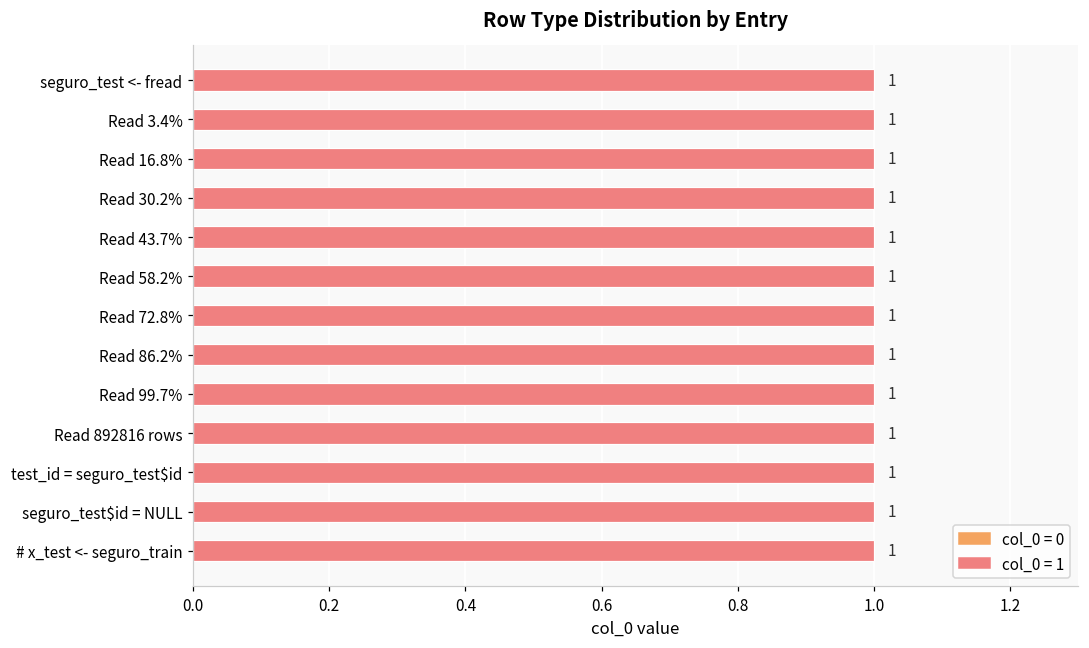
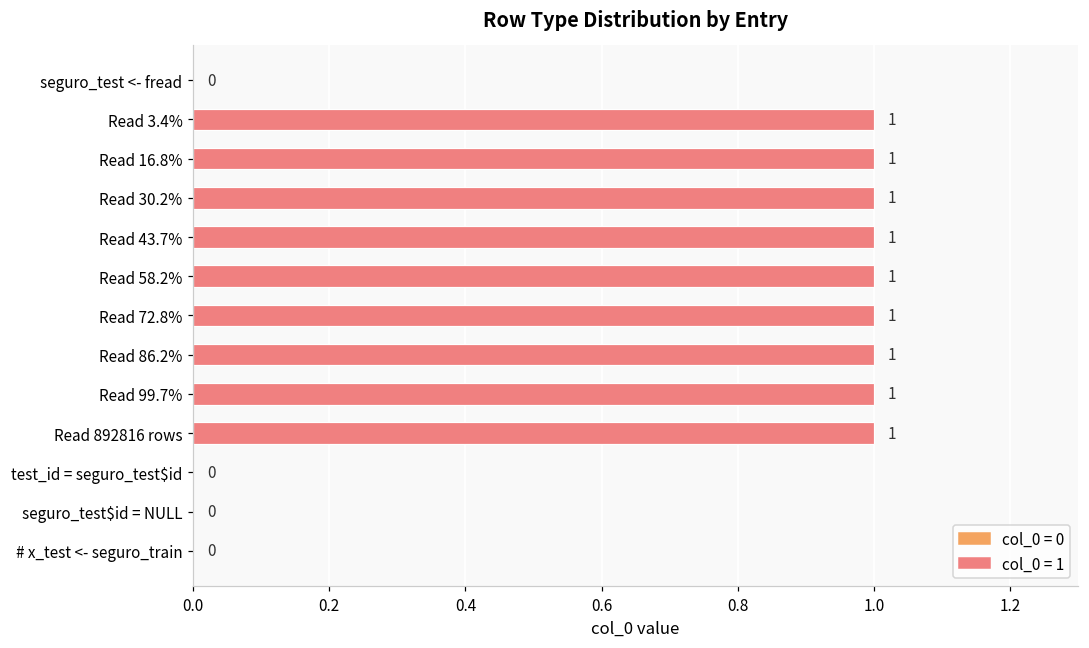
  {
-   "seguro_test <- fread": 1,
+   "seguro_test <- fread": 0,
    "Read 3.4%": 1,
    "Read 16.8%": 1,
    "Read 30.2%": 1,
    "Read 43.7%": 1,
    "Read 58.2%": 1,
    "Read 72.8%": 1,
    "Read 86.2%": 1,
    "Read 99.7%": 1,
    "Read 892816 rows": 1,
-   "test_id = seguro_test$id": 1,
-   "seguro_test$id = NULL": 1,
-   "# x_test <- seguro_train": 1
+   "test_id = seguro_test$id": 0,
+   "seguro_test$id = NULL": 0,
+   "# x_test <- seguro_train": 0
  }
